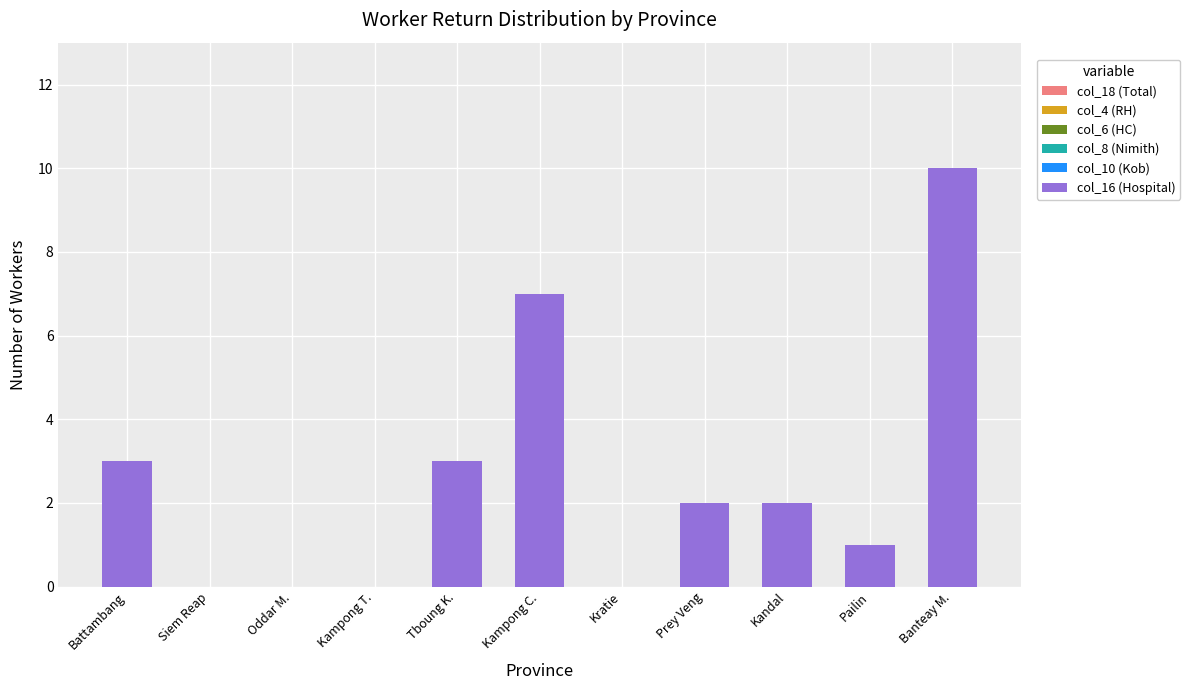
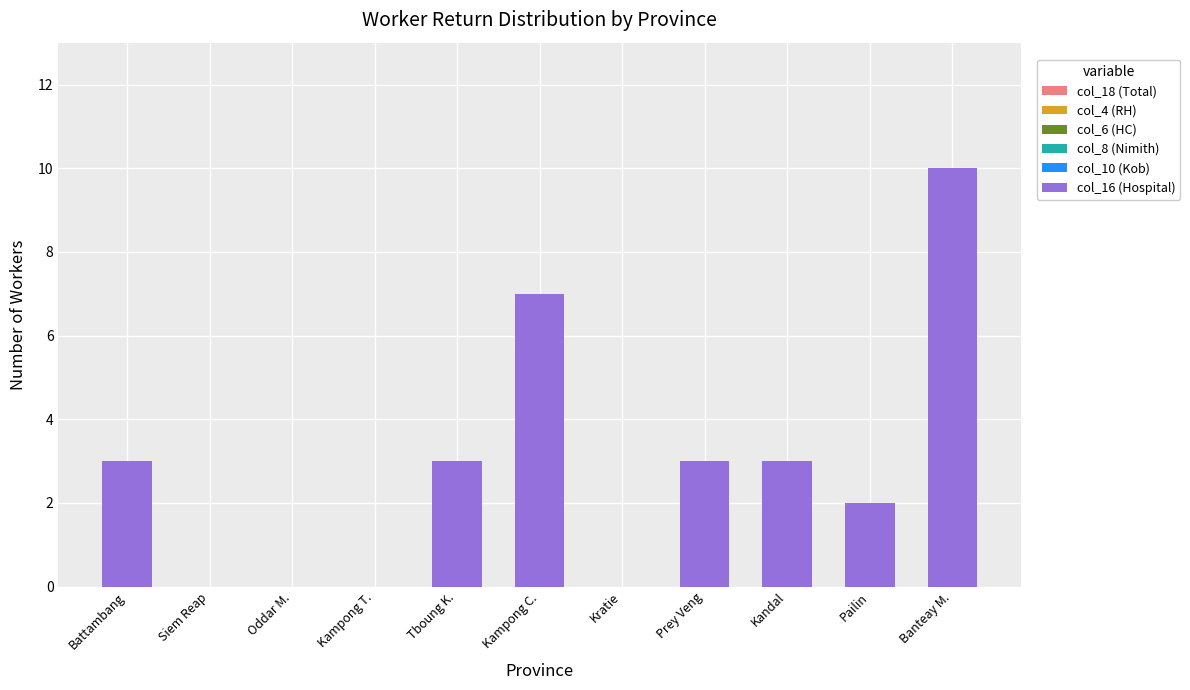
  {
    "col_10 (Kob)": {
      "Battambang": 0,
      "Siem Reap": 0,
      "Oddar M.": 0,
      "Kampong T.": 0,
      "Tboung K.": 0,
      "Kampong C.": 0,
      "Kratie": 0,
      "Prey Veng": 0,
      "Kandal": 0,
      "Pailin": 0,
      "Banteay M.": 0
    },
    "col_16 (Hospital)": {
      "Battambang": 3,
      "Siem Reap": 0,
      "Oddar M.": 0,
      "Kampong T.": 0,
      "Tboung K.": 3,
      "Kampong C.": 7,
      "Kratie": 0,
-     "Prey Veng": 2,
-     "Kandal": 2,
-     "Pailin": 1,
+     "Prey Veng": 3,
+     "Kandal": 3,
+     "Pailin": 2,
      "Banteay M.": 10
    }
  }
